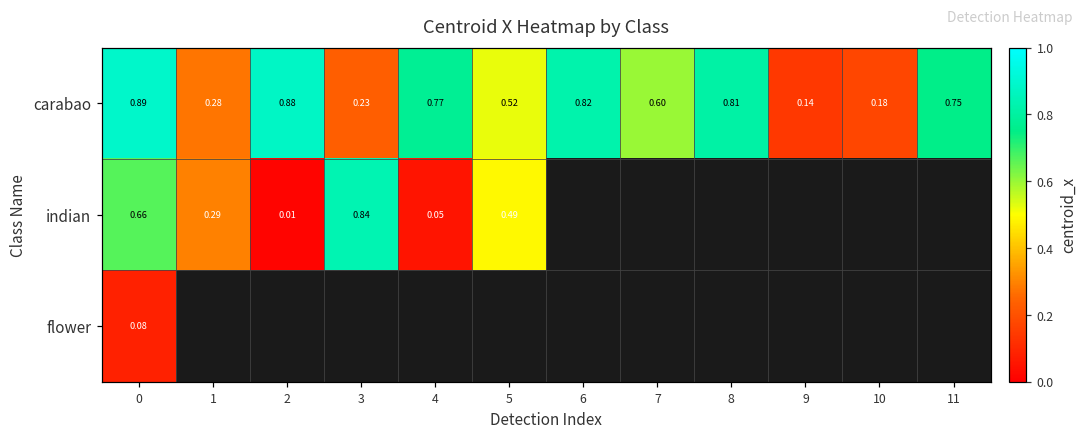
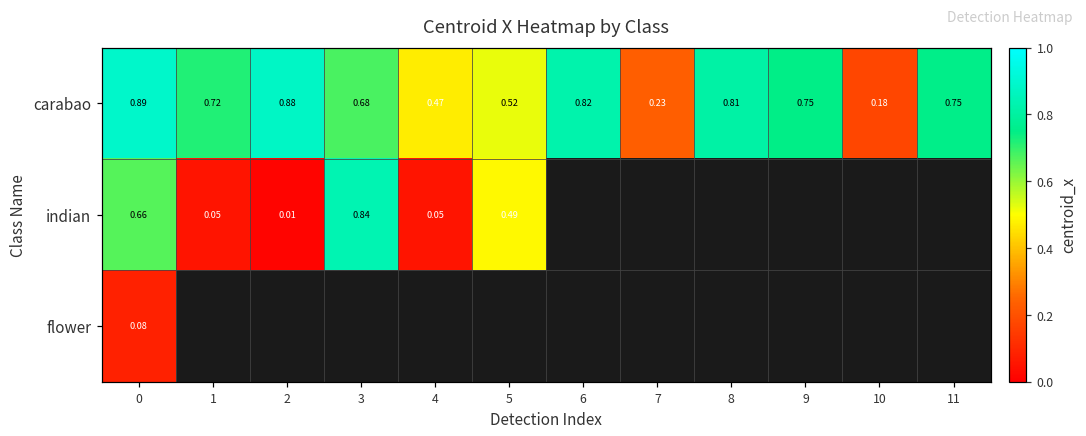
  {
    "carabao": {
      "0": 0.89,
-     "1": 0.28,
+     "1": 0.72,
      "2": 0.88,
-     "3": 0.23,
-     "4": 0.77,
+     "3": 0.68,
+     "4": 0.47,
      "5": 0.52,
      "6": 0.82,
-     "7": 0.60,
+     "7": 0.23,
      "8": 0.81,
-     "9": 0.14,
+     "9": 0.75,
      "10": 0.18,
      "11": 0.75
    },
    "indian": {
      "0": 0.66,
-     "1": 0.29,
+     "1": 0.05,
      "2": 0.01,
      "3": 0.84,
      "4": 0.05,
      "5": 0.49
    },
    "flower": {
      "0": 0.08
    }
  }
